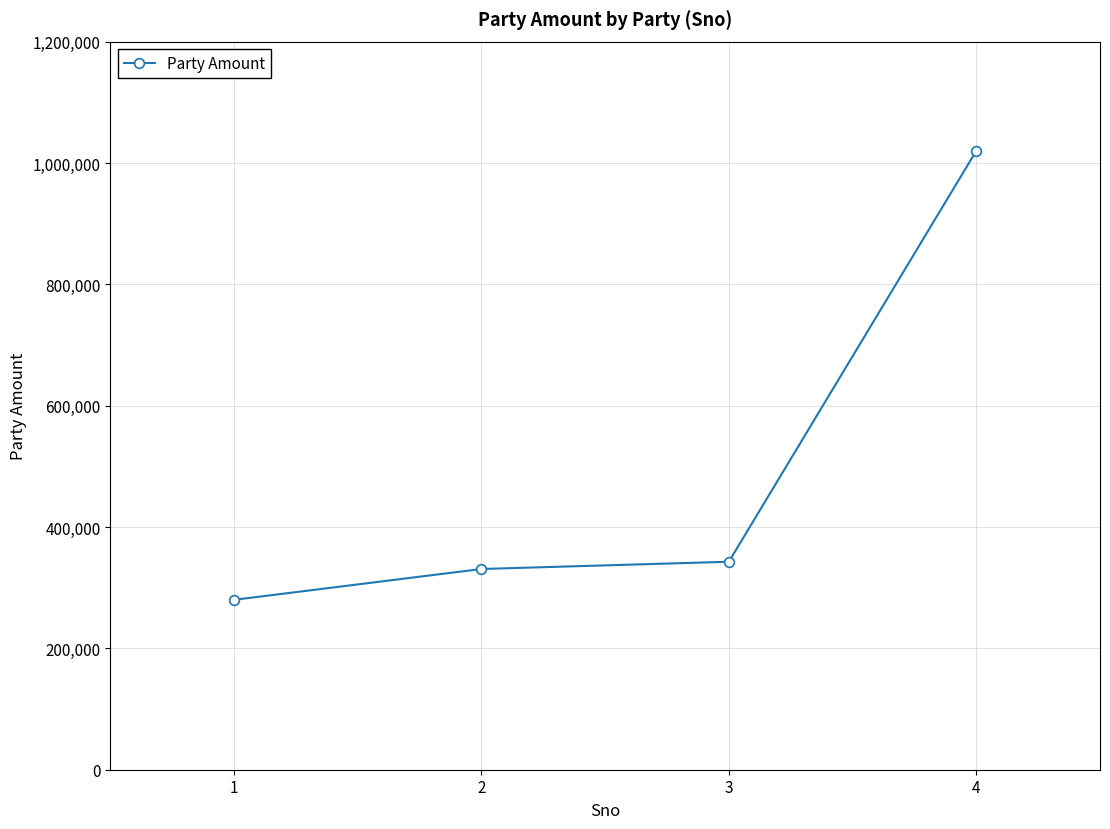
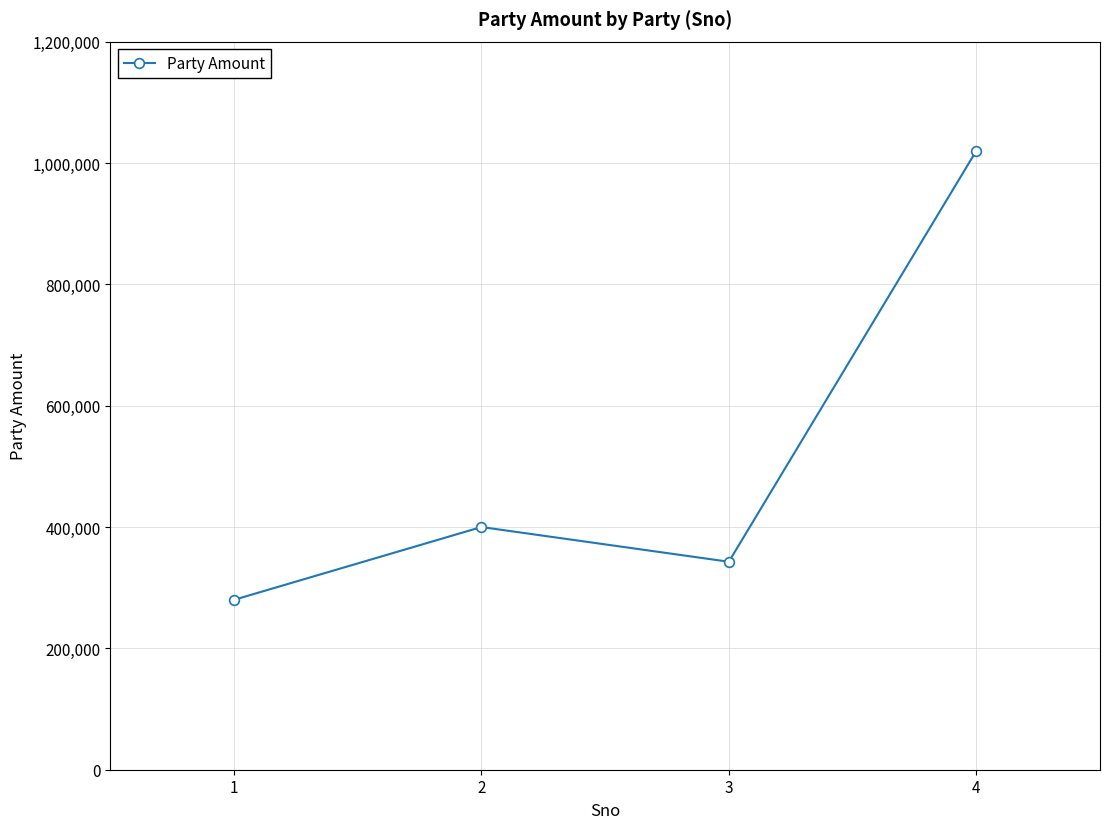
  {
    "1": "280,000",
-   "2": "330,000",
+   "2": "400,000",
    "3": "340,000",
    "4": "1,020,000"
  }
